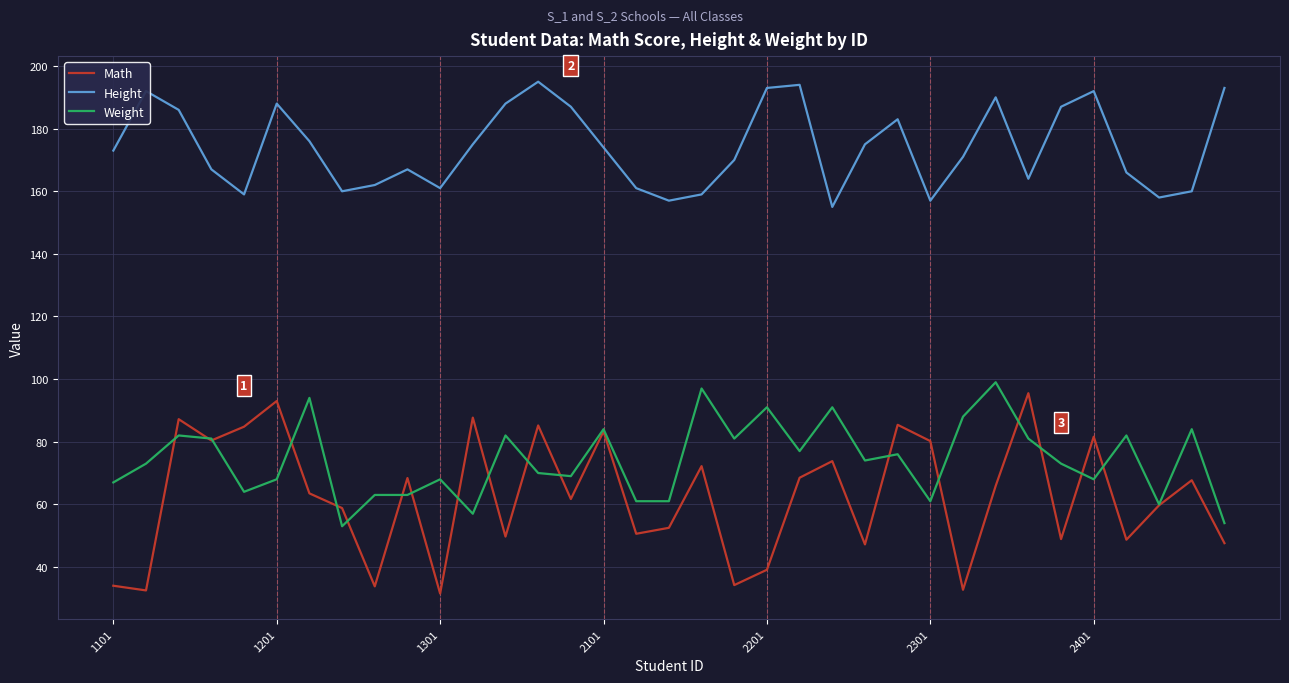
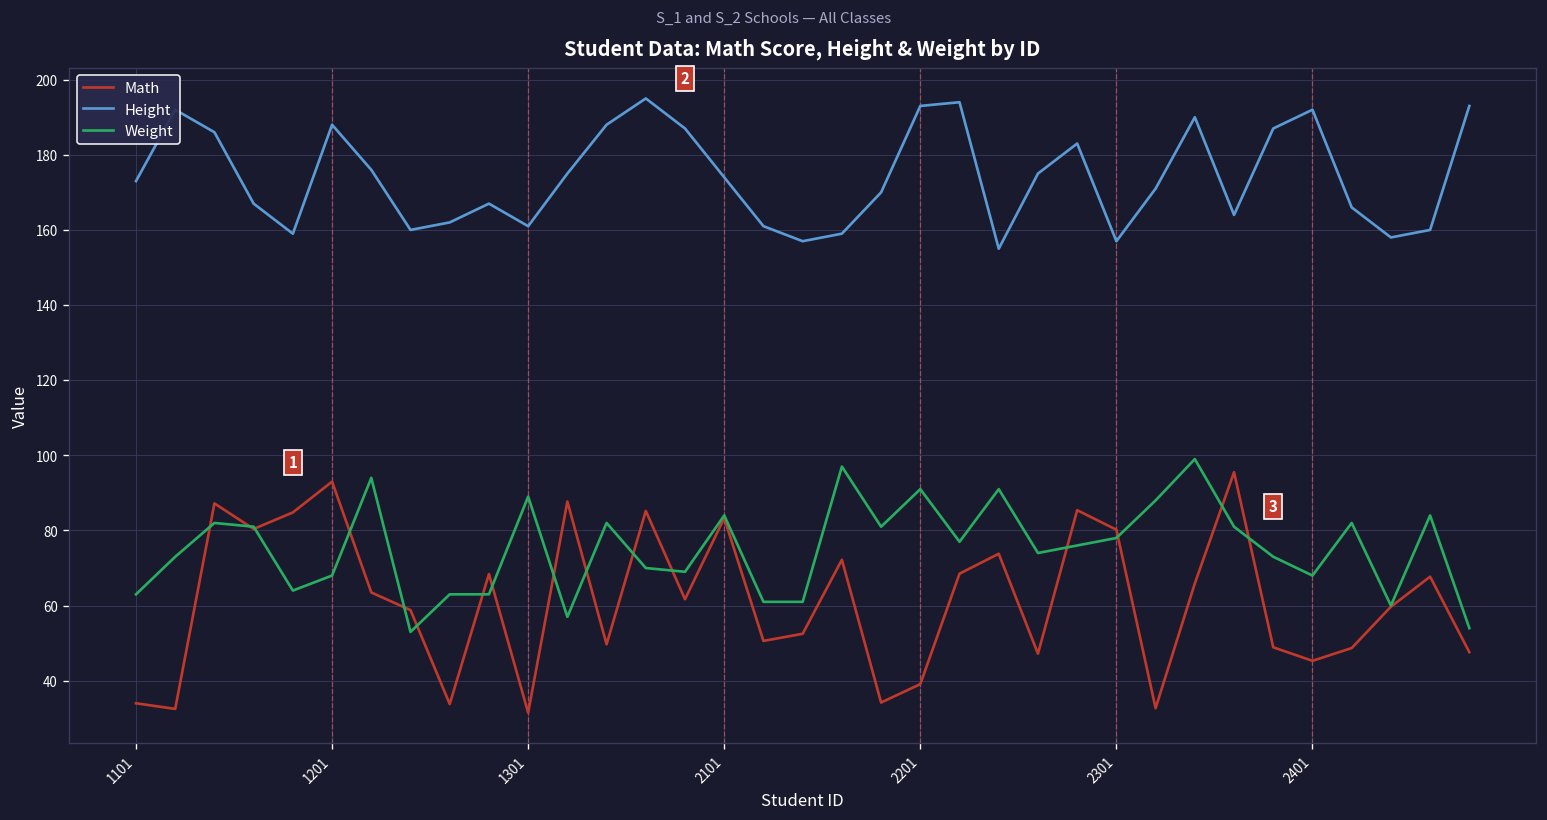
  {
    "Math": {
      "1101": 34,
      "1201": 93,
      "1301": 32,
      "2201": 39,
      "2301": 80,
-     "2401": 82
+     "2401": 45
    },
    "Height": {
      "1101": 173,
      "1201": 188,
      "1301": 161,
      "2101": 174,
      "2201": 193,
      "2301": 157,
      "2401": 192
    },
    "Weight": {
-     "1101": 67,
+     "1101": 63,
      "1201": 68,
-     "1301": 68,
+     "1301": 89,
      "2201": 91,
-     "2301": 61,
+     "2301": 78,
      "2401": 68
    }
  }
